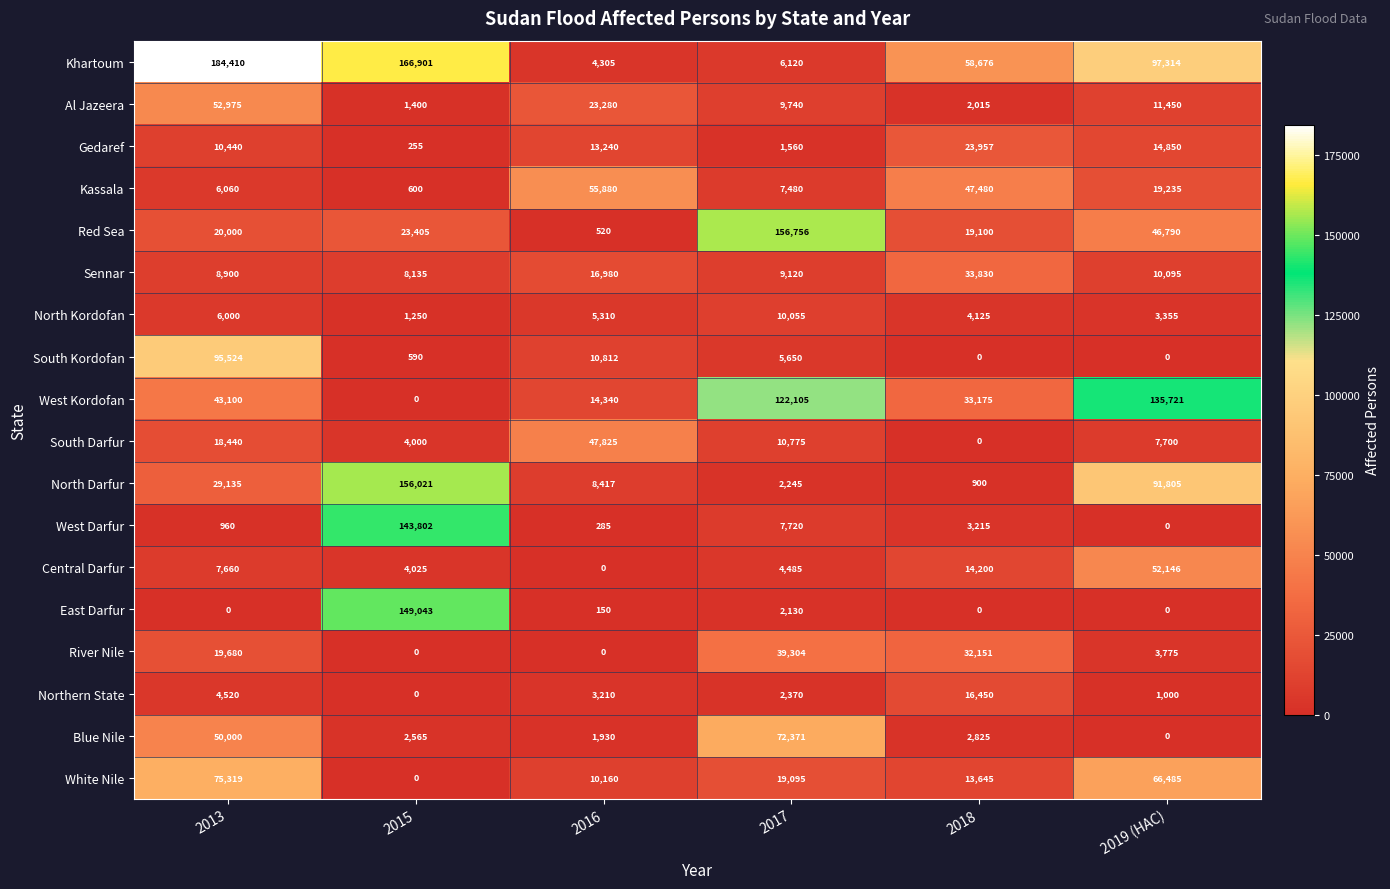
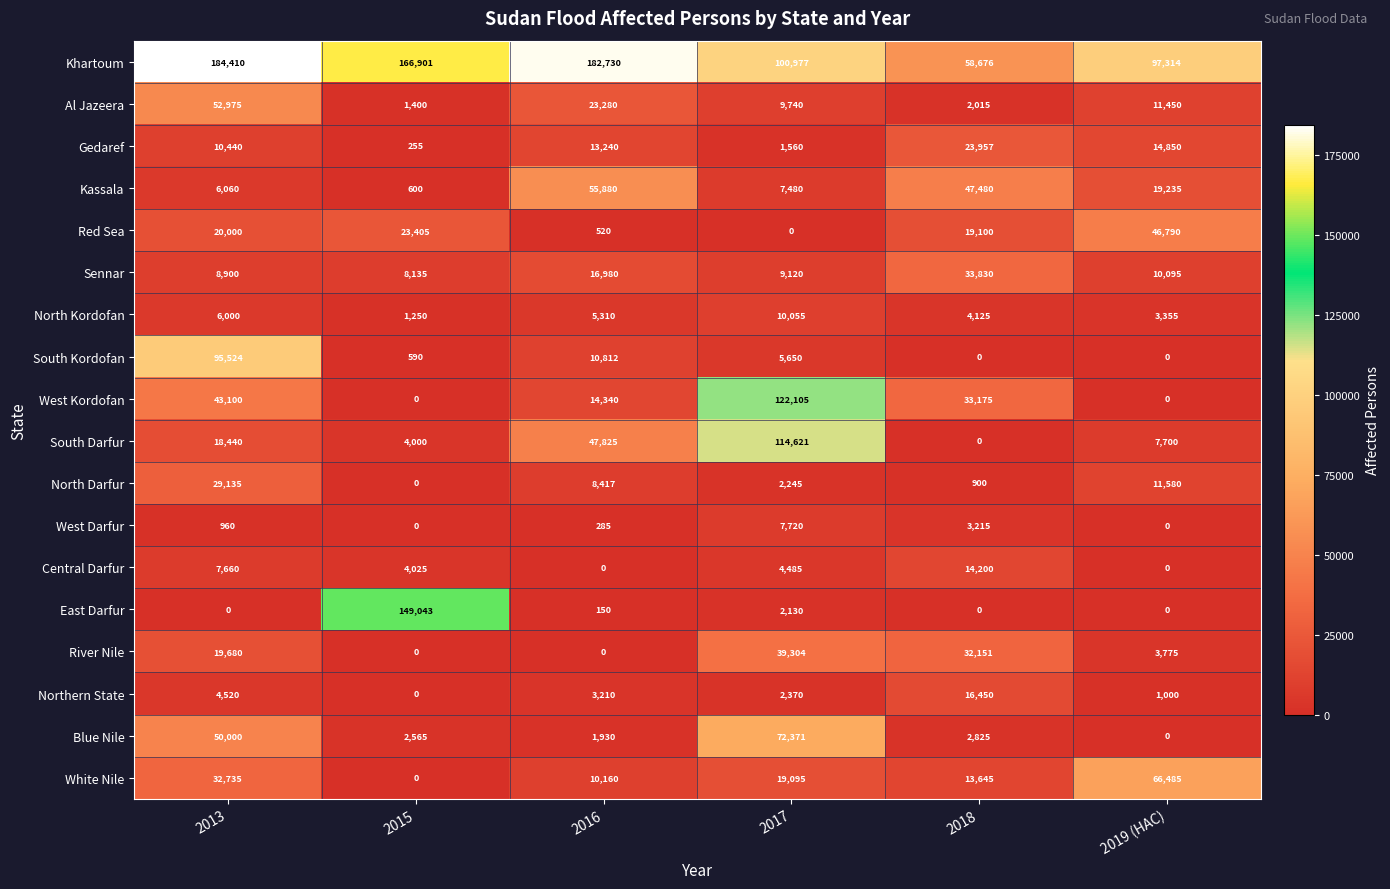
  {
    "Khartoum": {
      "2013": "184,410",
      "2015": "166,901",
-     "2016": "4,305",
-     "2017": "6,120",
+     "2016": "182,730",
+     "2017": "100,977",
      "2018": "58,676",
      "2019 (HAC)": "97,314"
    },
    "Al Jazeera": {
      "2013": "52,975",
      "2015": "1,400",
      "2016": "23,280",
      "2017": "9,740",
      "2018": "2,015",
      "2019 (HAC)": "11,450"
    },
    "Gedaref": {
      "2013": "10,440",
      "2015": "255",
      "2016": "13,240",
      "2017": "1,560",
      "2018": "23,957",
      "2019 (HAC)": "14,850"
    },
    "Kassala": {
      "2013": "6,060",
      "2015": "600",
      "2016": "55,880",
      "2017": "7,480",
      "2018": "47,480",
      "2019 (HAC)": "19,235"
    },
    "Red Sea": {
      "2013": "20,000",
      "2015": "23,405",
      "2016": "520",
-     "2017": "156,756",
+     "2017": "0",
      "2018": "19,100",
      "2019 (HAC)": "46,790"
    },
    "Sennar": {
      "2013": "8,900",
      "2015": "8,135",
      "2016": "16,980",
      "2017": "9,120",
      "2018": "33,830",
      "2019 (HAC)": "10,095"
    },
    "North Kordofan": {
      "2013": "6,000",
      "2015": "1,250",
      "2016": "5,310",
      "2017": "10,055",
      "2018": "4,125",
      "2019 (HAC)": "3,355"
    },
    "South Kordofan": {
      "2013": "95,524",
      "2015": "590",
      "2016": "10,812",
      "2017": "5,650",
      "2018": "0",
      "2019 (HAC)": "0"
    },
    "West Kordofan": {
      "2013": "43,100",
      "2015": "0",
      "2016": "14,340",
      "2017": "122,105",
      "2018": "33,175",
-     "2019 (HAC)": "135,721"
+     "2019 (HAC)": "0"
    },
    "South Darfur": {
      "2013": "18,440",
      "2015": "4,000",
      "2016": "47,825",
-     "2017": "10,775",
+     "2017": "114,621",
      "2018": "0",
      "2019 (HAC)": "7,700"
    },
    "North Darfur": {
      "2013": "29,135",
-     "2015": "156,021",
+     "2015": "0",
      "2016": "8,417",
      "2017": "2,245",
      "2018": "900",
-     "2019 (HAC)": "91,805"
+     "2019 (HAC)": "11,580"
    },
    "West Darfur": {
      "2013": "960",
-     "2015": "143,802",
+     "2015": "0",
      "2016": "285",
      "2017": "7,720",
      "2018": "3,215",
      "2019 (HAC)": "0"
    },
    "Central Darfur": {
      "2013": "7,660",
      "2015": "4,025",
      "2016": "0",
      "2017": "4,485",
      "2018": "14,200",
-     "2019 (HAC)": "52,146"
+     "2019 (HAC)": "0"
    },
    "East Darfur": {
      "2013": "0",
      "2015": "149,043",
      "2016": "150",
      "2017": "2,130",
      "2018": "0",
      "2019 (HAC)": "0"
    },
    "River Nile": {
      "2013": "19,680",
      "2015": "0",
      "2016": "0",
      "2017": "39,304",
      "2018": "32,151",
      "2019 (HAC)": "3,775"
    },
    "Northern State": {
      "2013": "4,520",
      "2015": "0",
      "2016": "3,210",
      "2017": "2,370",
      "2018": "16,450",
      "2019 (HAC)": "1,000"
    },
    "Blue Nile": {
      "2013": "50,000",
      "2015": "2,565",
      "2016": "1,930",
      "2017": "72,371",
      "2018": "2,825",
      "2019 (HAC)": "0"
    },
    "White Nile": {
-     "2013": "75,319",
+     "2013": "32,735",
      "2015": "0",
      "2016": "10,160",
      "2017": "19,095",
      "2018": "13,645",
      "2019 (HAC)": "66,485"
    }
  }
